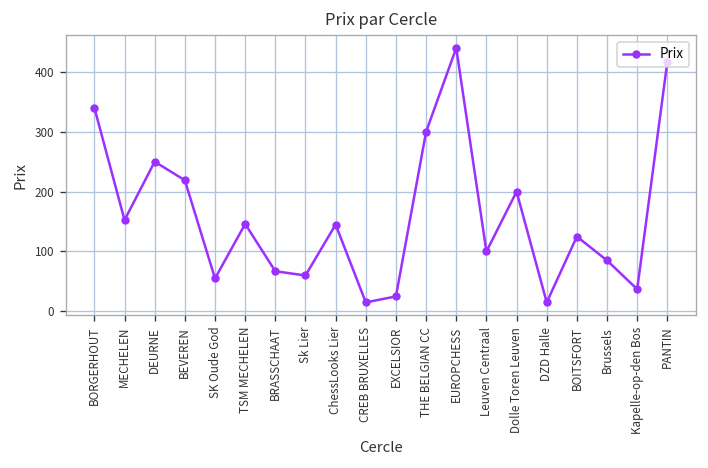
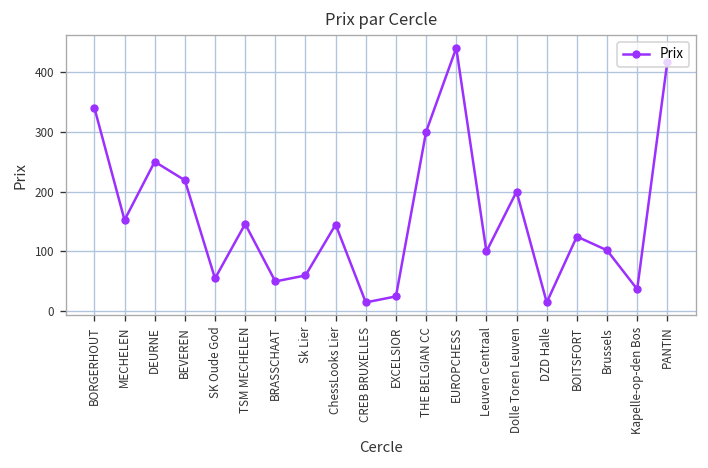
  {
    "BORGERHOUT": 340,
    "MECHELEN": 150,
    "DEURNE": 250,
    "BEVEREN": 220,
    "SK Oude God": 60,
    "TSM MECHELEN": 150,
-   "BRASSCHAAT": 70,
+   "BRASSCHAAT": 50,
    "Sk Lier": 60,
    "ChessLooks Lier": 150,
    "CREB BRUXELLES": 20,
    "EXCELSIOR": 30,
    "THE BELGIAN CC": 300,
    "EUROPCHESS": 440,
    "Leuven Centraal": 100,
    "Dolle Toren Leuven": 200,
    "DZD Halle": 20,
    "BOITSFORT": 130,
-   "Brussels": 90,
+   "Brussels": 100,
    "Kapelle-op-den Bos": 40
  }
